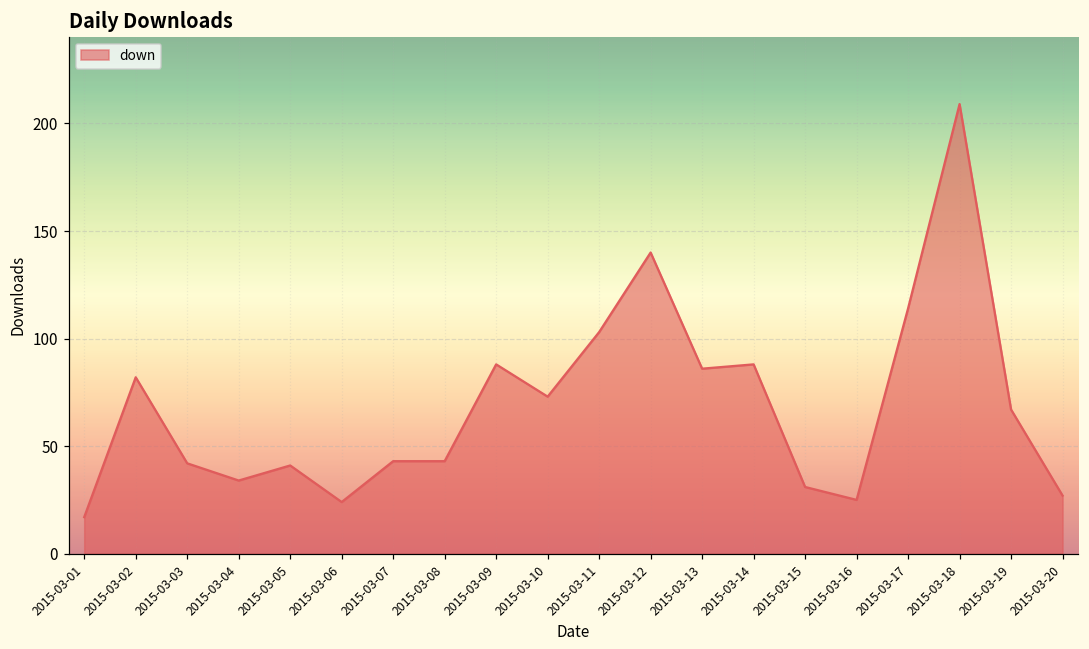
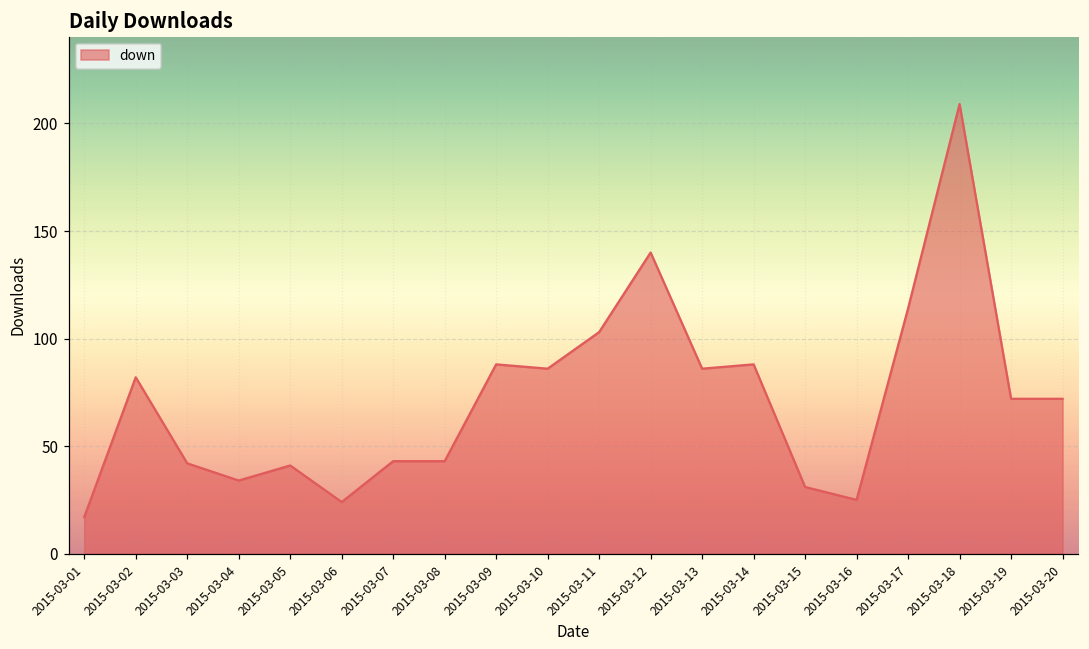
  {
    "2015-03-01": 17,
    "2015-03-02": 82,
    "2015-03-03": 42,
    "2015-03-04": 34,
    "2015-03-05": 41,
    "2015-03-06": 24,
    "2015-03-07": 43,
    "2015-03-08": 43,
    "2015-03-09": 88,
-   "2015-03-10": 73,
+   "2015-03-10": 86,
    "2015-03-11": 103,
    "2015-03-12": 140,
    "2015-03-13": 86,
    "2015-03-14": 88,
    "2015-03-15": 31,
    "2015-03-16": 25,
    "2015-03-17": 114,
    "2015-03-18": 209,
-   "2015-03-19": 67,
-   "2015-03-20": 27
+   "2015-03-19": 72,
+   "2015-03-20": 72
  }
